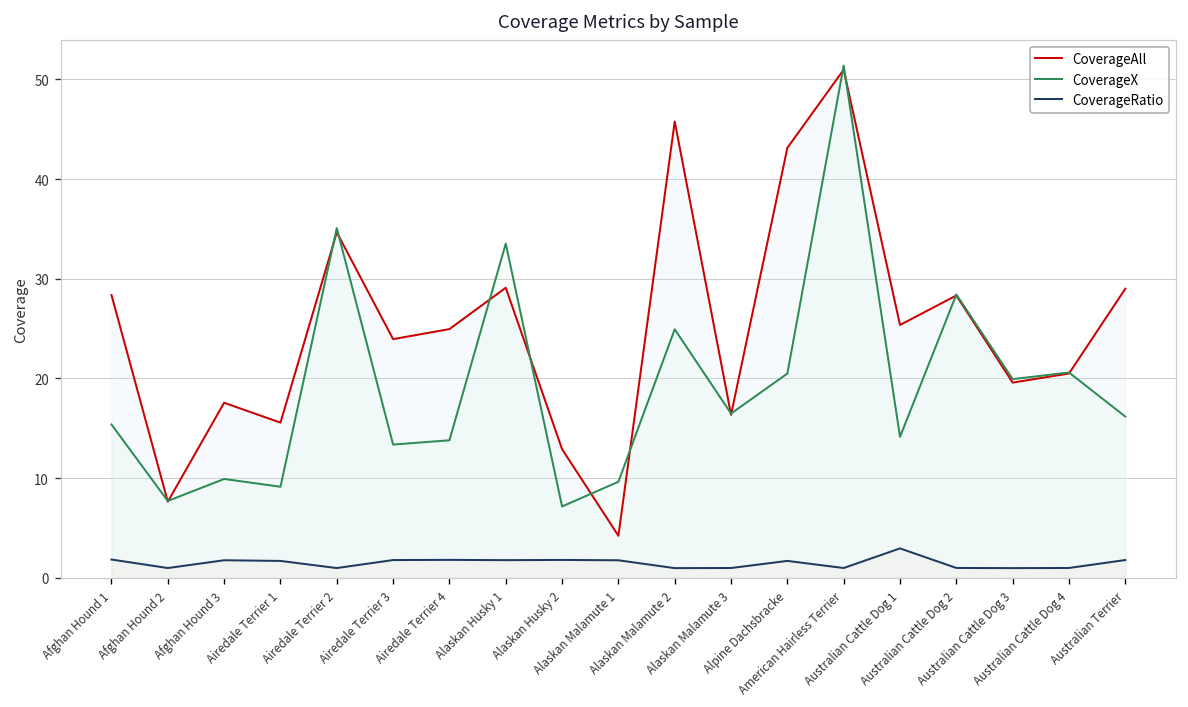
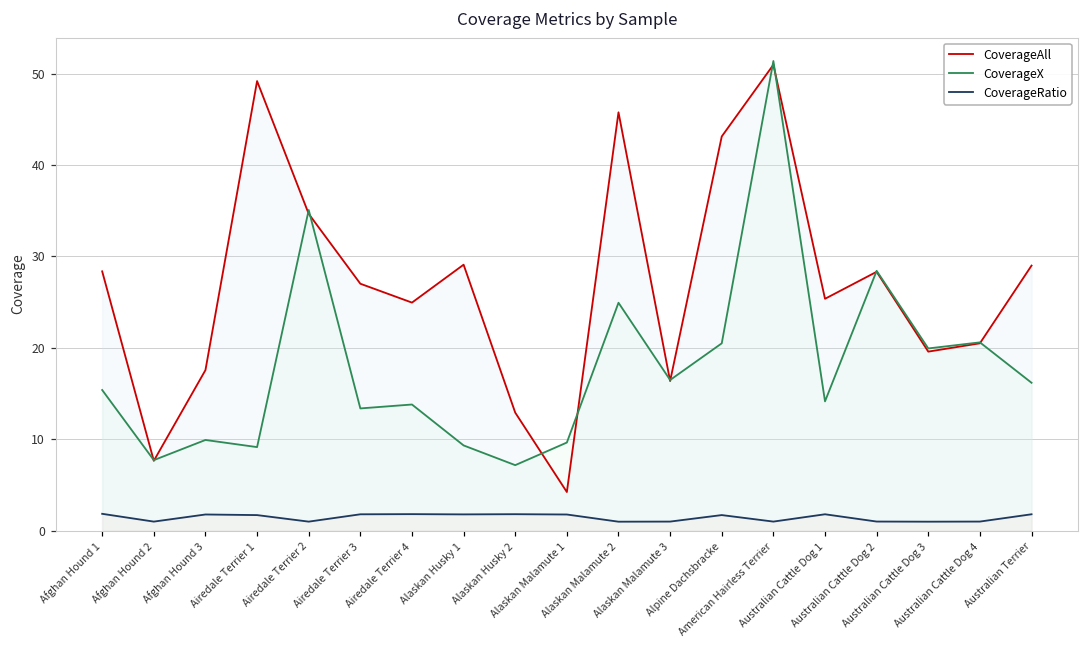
  {
    "CoverageAll": {
      "Afghan Hound 1": 28,
      "Afghan Hound 3": 18,
-     "Airedale Terrier 1": 16,
+     "Airedale Terrier 1": 49,
      "Airedale Terrier 2": 35,
-     "Airedale Terrier 3": 24,
+     "Airedale Terrier 3": 27,
      "Airedale Terrier 4": 25,
      "Alaskan Husky 1": 29,
      "Alaskan Husky 2": 13,
      "Alaskan Malamute 1": 4,
      "Alaskan Malamute 2": 46,
      "Alpine Dachsbracke": 43,
      "American Hairless Terrier": 51,
      "Australian Cattle Dog 1": 25,
      "Australian Cattle Dog 3": 20,
      "Australian Terrier": 29
    },
    "CoverageX": {
      "Afghan Hound 1": 15,
      "Afghan Hound 3": 10,
      "Airedale Terrier 1": 9,
      "Airedale Terrier 2": 35,
      "Airedale Terrier 3": 13,
      "Airedale Terrier 4": 14,
-     "Alaskan Husky 1": 34,
+     "Alaskan Husky 1": 9,
      "Alaskan Husky 2": 7,
      "Alaskan Malamute 1": 10,
      "Alaskan Malamute 2": 25,
      "Alpine Dachsbracke": 20,
      "American Hairless Terrier": 51,
      "Australian Cattle Dog 1": 14,
      "Australian Cattle Dog 3": 20,
      "Australian Terrier": 16
    },
    "CoverageRatio": {
      "Afghan Hound 1": 2,
      "Afghan Hound 2": 1,
      "Afghan Hound 3": 2,
      "Airedale Terrier 1": 2,
      "Airedale Terrier 2": 1,
      "Airedale Terrier 3": 2,
      "Airedale Terrier 4": 2,
      "Alaskan Husky 1": 2,
      "Alaskan Husky 2": 2,
      "Alaskan Malamute 1": 2,
      "Alaskan Malamute 2": 1,
      "Alaskan Malamute 3": 1,
      "Alpine Dachsbracke": 2,
      "American Hairless Terrier": 1,
-     "Australian Cattle Dog 1": 3,
+     "Australian Cattle Dog 1": 2,
      "Australian Cattle Dog 2": 1,
      "Australian Cattle Dog 3": 1,
      "Australian Cattle Dog 4": 1,
      "Australian Terrier": 2
    }
  }
